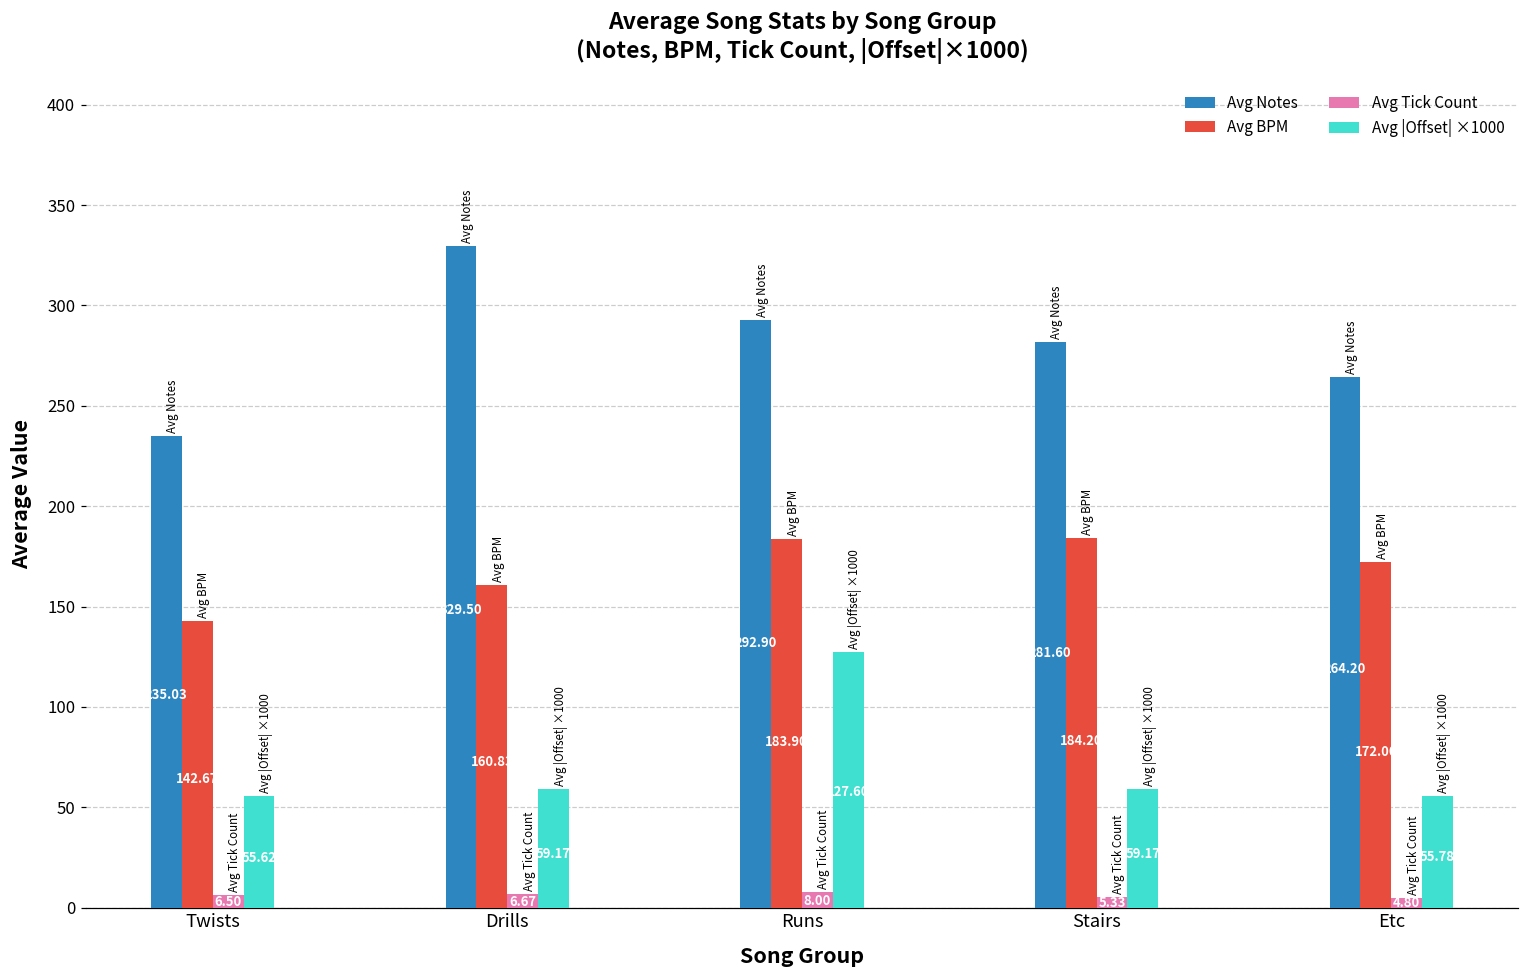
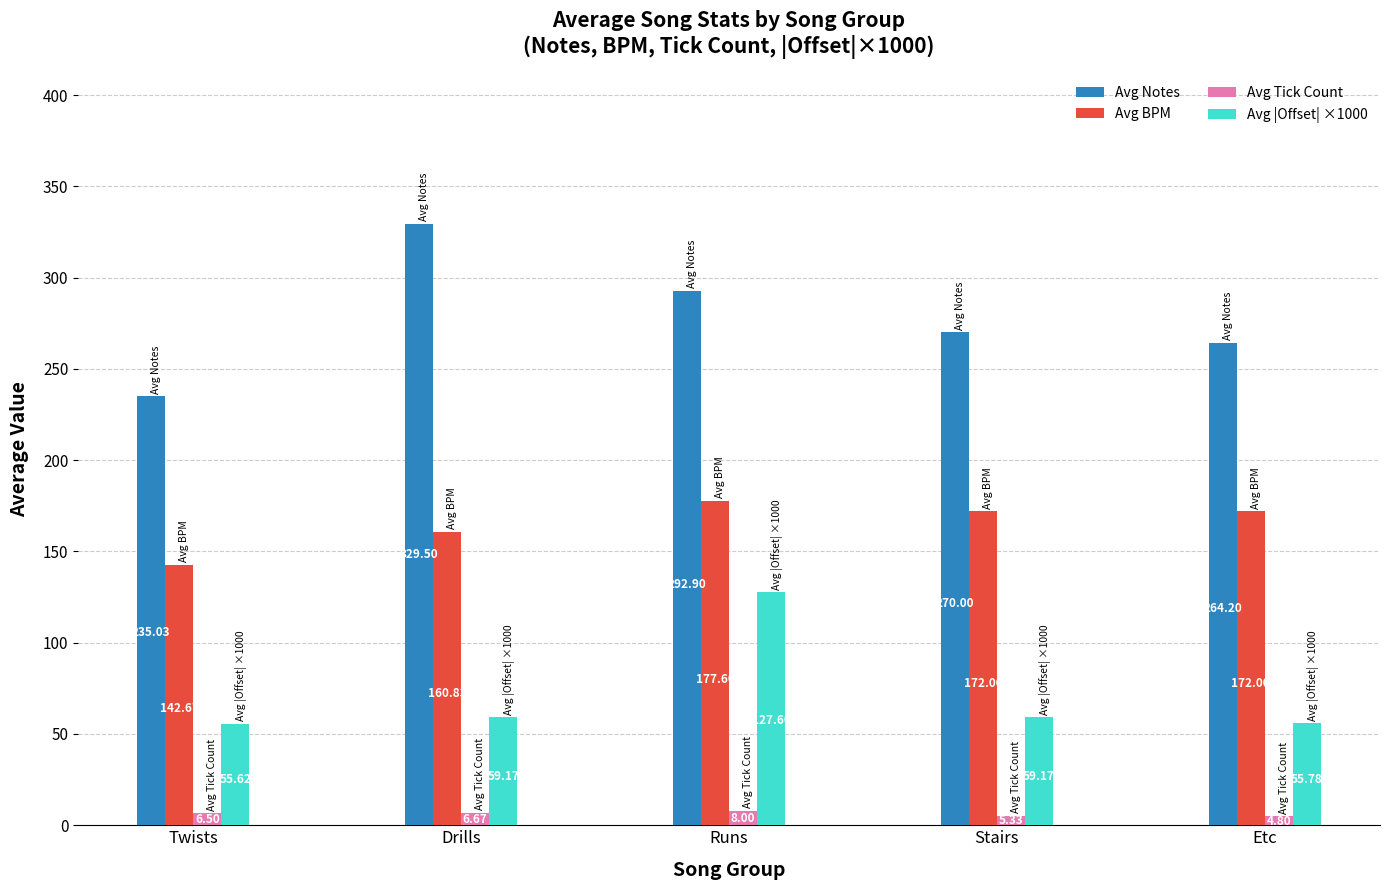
  {
    "Avg Notes": {
      "Twists": 235.03,
      "Drills": 329.50,
      "Runs": 292.90,
-     "Stairs": 281.60,
+     "Stairs": 270.00,
      "Etc": 264.20
    },
    "Avg BPM": {
      "Twists": 142.67,
      "Drills": 160.83,
-     "Runs": 183.90,
-     "Stairs": 184.20,
+     "Runs": 177.60,
+     "Stairs": 172.00,
      "Etc": 172.00
    },
    "Avg Tick Count": {
      "Twists": 6.50,
      "Drills": 6.67,
      "Runs": 8.00,
      "Stairs": 5.33,
      "Etc": 4.80
    },
    "Avg |Offset| ×1000": {
      "Twists": 55.62,
      "Drills": 59.17,
      "Runs": 127.60,
      "Stairs": 59.17,
      "Etc": 55.78
    }
  }
